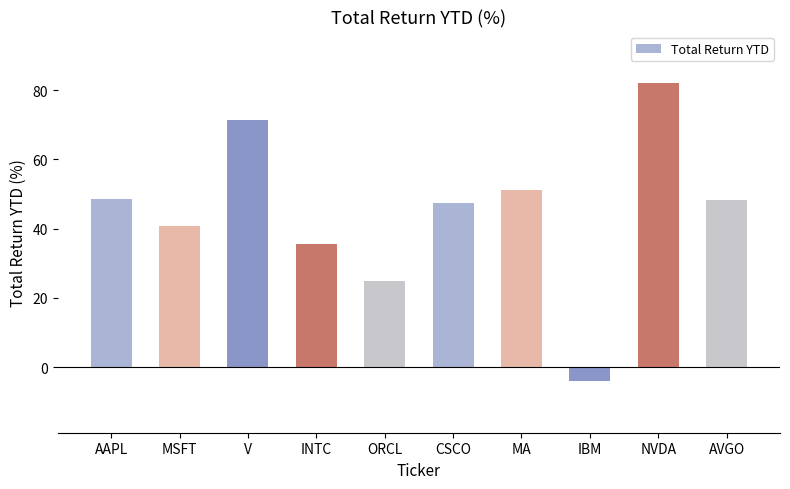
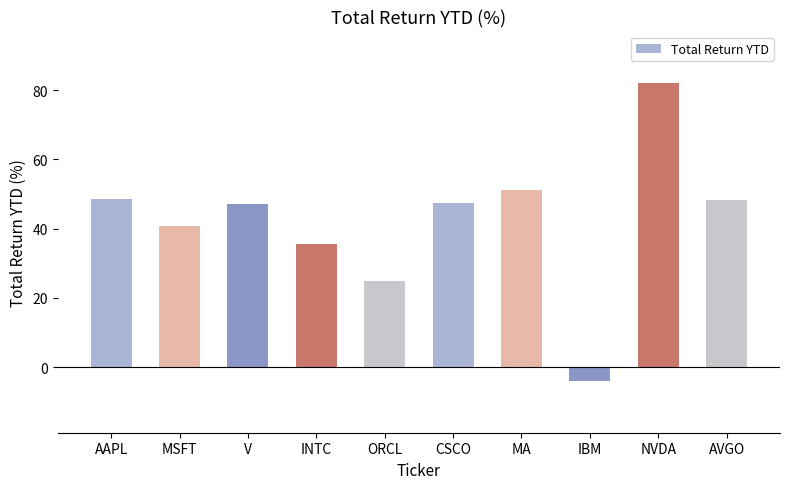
  {
    "AAPL": 48,
    "MSFT": 41,
-   "V": 71,
+   "V": 47,
    "INTC": 36,
    "ORCL": 25,
    "CSCO": 47,
    "MA": 51,
    "IBM": -4,
    "NVDA": 82,
    "AVGO": 48
  }
